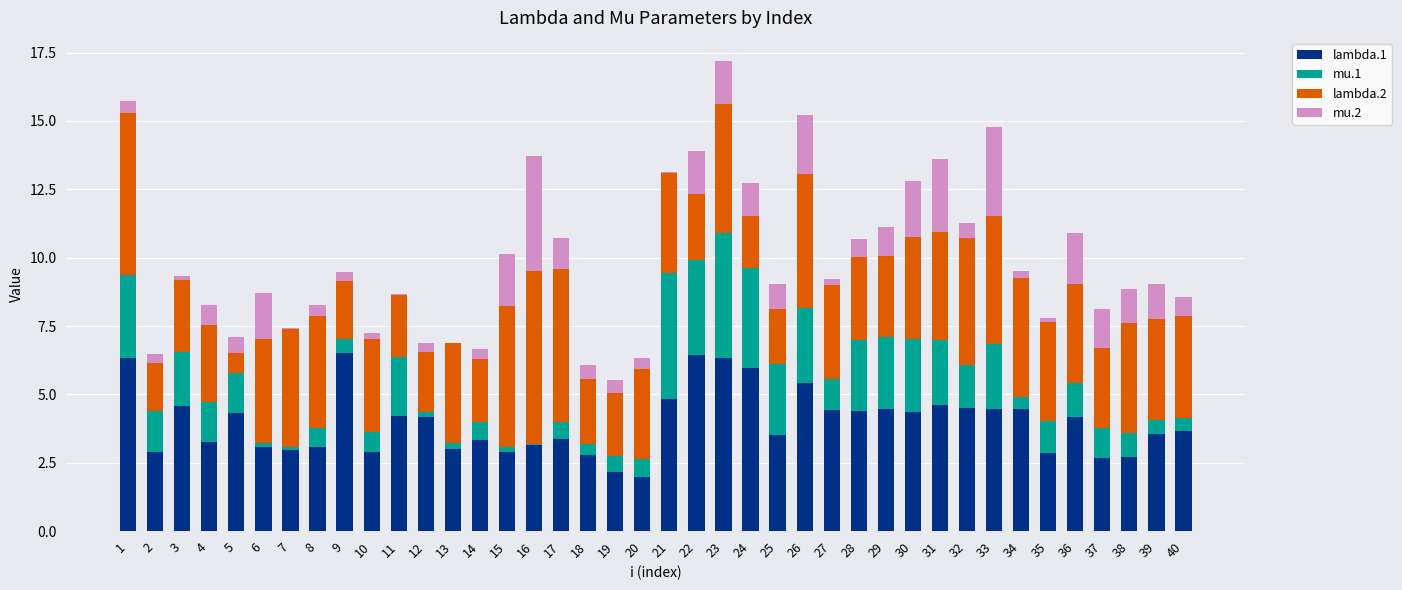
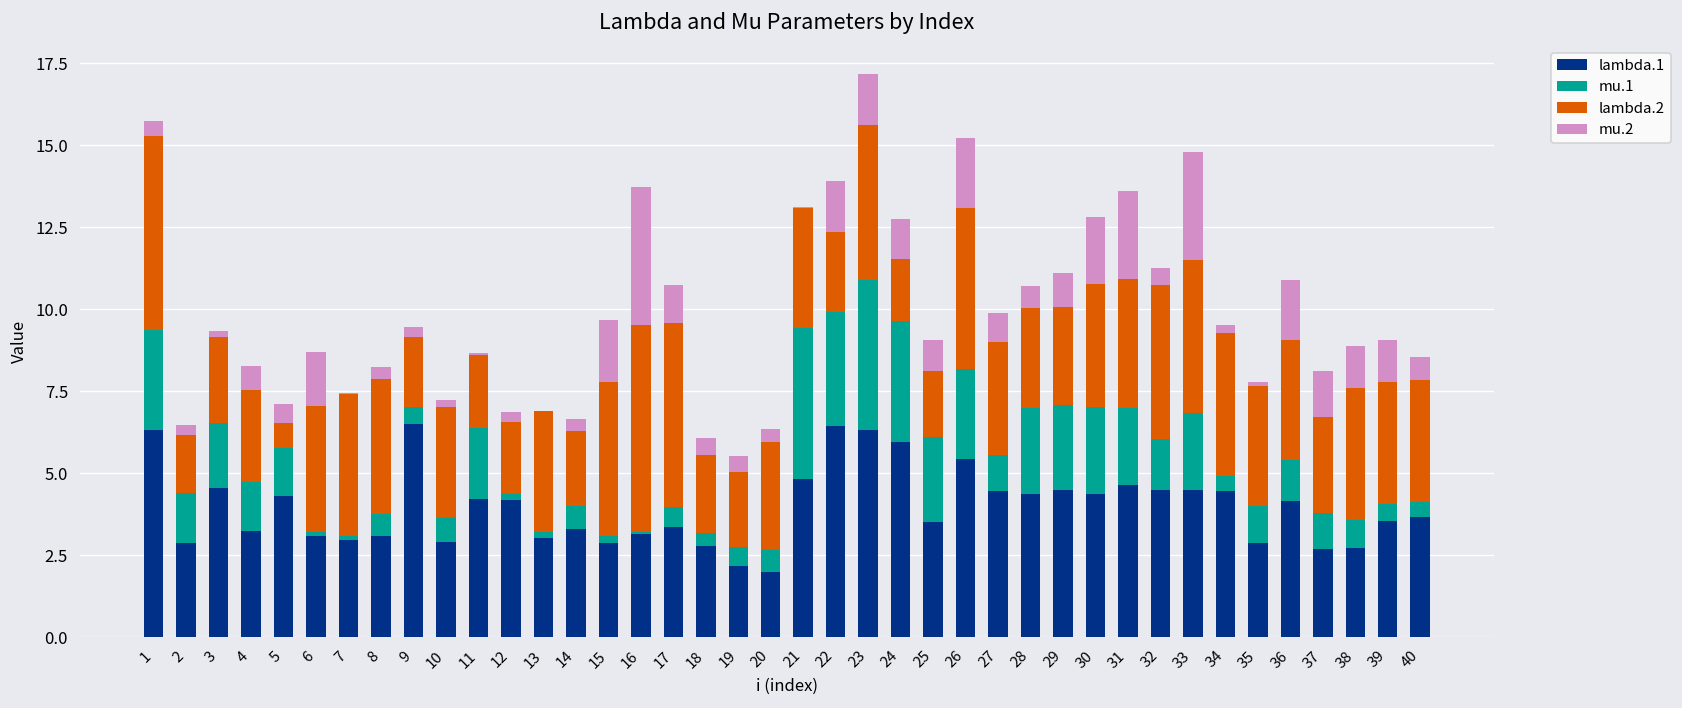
  {
    "lambda.1": {
      "1": 6.3,
      "2": 2.9,
      "3": 4.6,
      "4": 3.2,
      "5": 4.3,
      "6": 3.1,
      "7": 3.0,
      "8": 3.1,
      "9": 6.5,
      "10": 2.9,
      "11": 4.2,
      "12": 4.2,
      "13": 3.0,
      "14": 3.3,
      "15": 2.9,
      "16": 3.1,
      "17": 3.4,
      "18": 2.8,
      "19": 2.2,
      "20": 2.0,
      "21": 4.8,
      "22": 6.5,
      "23": 6.3,
      "24": 6.0,
      "25": 3.5,
      "26": 5.4,
      "27": 4.4,
      "28": 4.4,
      "29": 4.5,
      "30": 4.4,
      "31": 4.6,
      "32": 4.5,
      "33": 4.5,
      "34": 4.5,
      "35": 2.9,
      "36": 4.2,
      "37": 2.7,
      "38": 2.7,
      "39": 3.5,
      "40": 3.7
    },
    "mu.1": {
      "1": 3.0,
      "2": 1.5,
      "3": 2.0,
      "4": 1.5,
      "5": 1.5,
      "6": 0.1,
      "7": 0.1,
      "8": 0.7,
      "9": 0.5,
      "10": 0.7,
      "11": 2.1,
      "12": 0.2,
      "13": 0.2,
      "14": 0.7,
      "15": 0.2,
      "17": 0.6,
      "18": 0.4,
      "19": 0.6,
      "20": 0.7,
      "21": 4.6,
      "22": 3.5,
      "23": 4.6,
      "24": 3.7,
      "25": 2.6,
      "26": 2.7,
      "27": 1.1,
      "28": 2.6,
      "29": 2.6,
      "30": 2.7,
      "31": 2.3,
      "32": 1.6,
      "33": 2.4,
      "34": 0.4,
      "35": 1.1,
      "36": 1.2,
      "37": 1.1,
      "38": 0.9,
      "39": 0.5,
      "40": 0.5
    },
    "lambda.2": {
      "1": 5.9,
      "2": 1.7,
      "3": 2.6,
      "4": 2.8,
      "5": 0.8,
      "6": 3.8,
      "7": 4.3,
      "8": 4.1,
      "9": 2.1,
      "10": 3.4,
      "11": 2.3,
      "12": 2.2,
      "13": 3.7,
      "14": 2.3,
-     "15": 5.2,
+     "15": 4.7,
      "16": 6.3,
      "17": 5.6,
      "18": 2.4,
      "19": 2.3,
      "20": 3.3,
      "21": 3.7,
      "22": 2.4,
      "23": 4.7,
      "24": 1.9,
      "25": 2.0,
      "26": 4.9,
      "27": 3.4,
      "28": 3.0,
      "29": 3.0,
      "30": 3.7,
      "31": 4.0,
      "32": 4.7,
      "33": 4.7,
      "34": 4.4,
      "35": 3.7,
      "36": 3.6,
      "37": 2.9,
      "38": 4.0,
      "39": 3.7,
      "40": 3.7
    },
    "mu.2": {
      "1": 0.4,
      "2": 0.3,
      "3": 0.2,
      "4": 0.7,
      "5": 0.6,
      "6": 1.7,
      "8": 0.4,
      "9": 0.3,
      "10": 0.2,
      "12": 0.3,
      "14": 0.4,
      "15": 1.9,
      "16": 4.2,
      "17": 1.1,
      "18": 0.5,
      "19": 0.5,
      "20": 0.4,
      "22": 1.6,
      "23": 1.6,
      "24": 1.2,
      "25": 0.9,
      "26": 2.1,
-     "27": 0.2,
+     "27": 0.9,
      "28": 0.7,
      "29": 1.0,
      "30": 2.0,
      "31": 2.7,
      "32": 0.5,
      "33": 3.3,
      "34": 0.2,
      "35": 0.1,
      "36": 1.8,
      "37": 1.4,
      "38": 1.3,
      "39": 1.3,
      "40": 0.7
    }
  }
